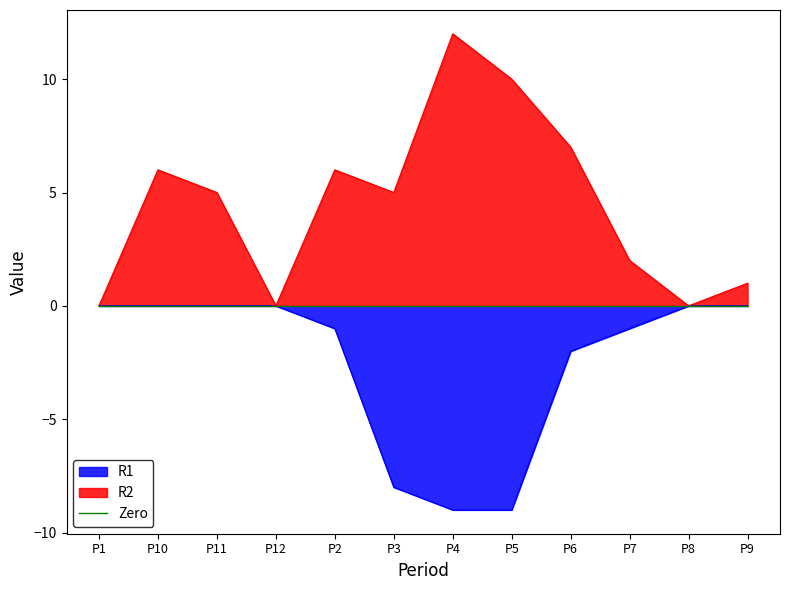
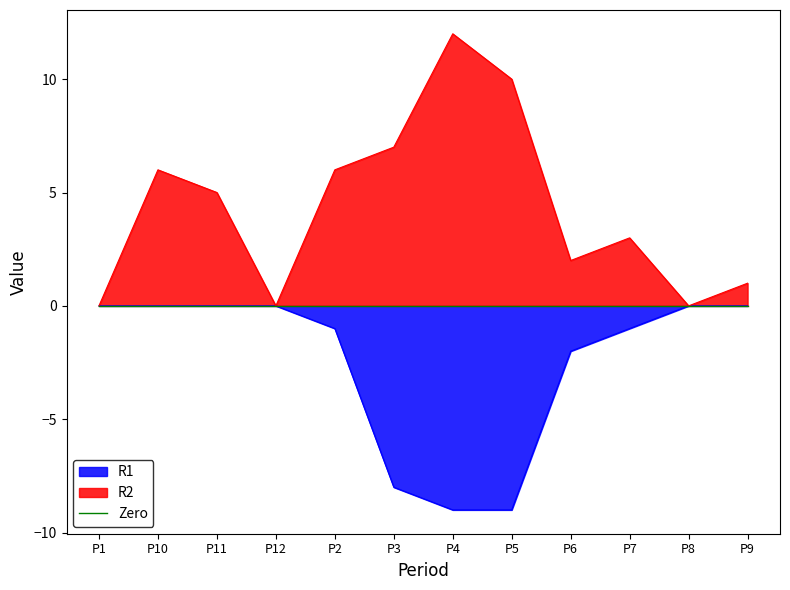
  {
    "R2": {
      "P10": 6,
      "P11": 5,
      "P2": 6,
-     "P3": 5,
+     "P3": 7,
      "P4": 12,
      "P5": 10,
-     "P6": 7,
-     "P7": 2,
+     "P6": 2,
+     "P7": 3,
      "P9": 1
    }
  }
